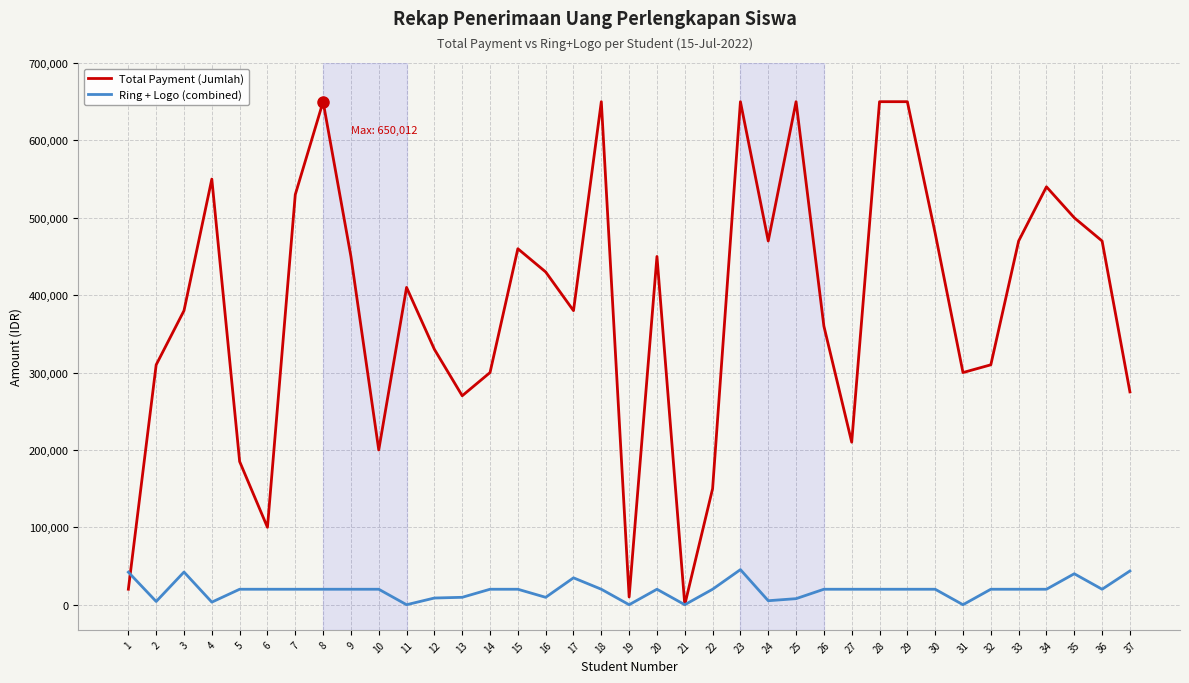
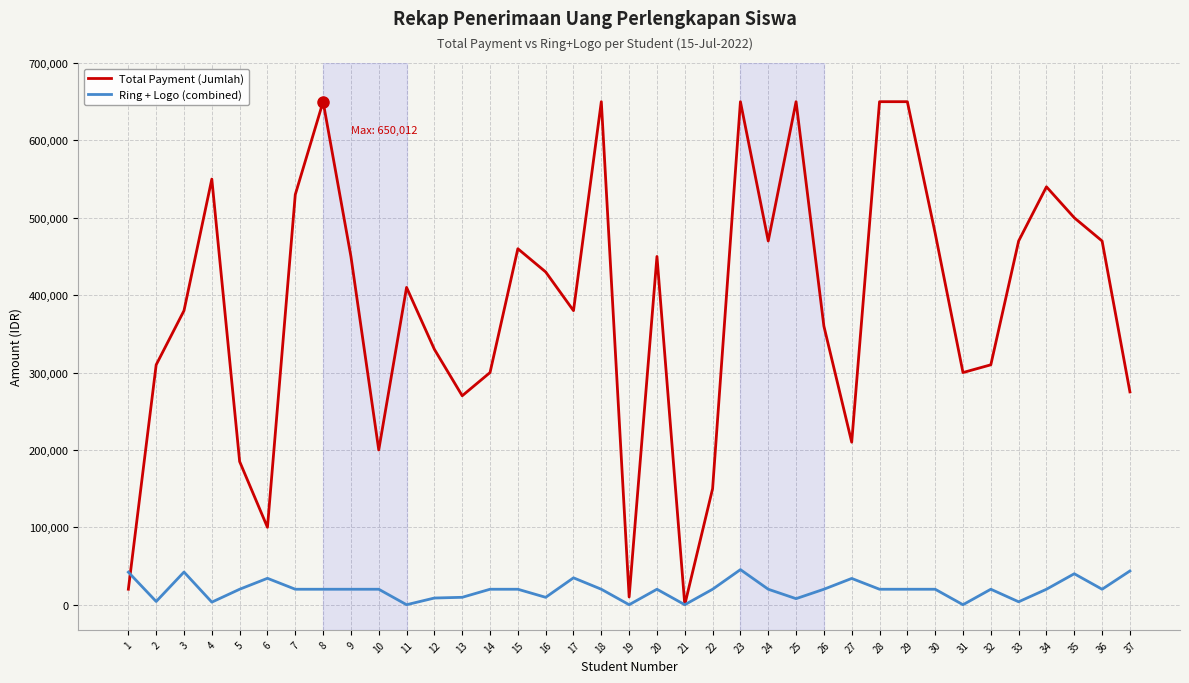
  {
    "Ring + Logo (combined)": {
      "1": "40,000",
      "2": "0",
      "3": "40,000",
      "4": "0",
      "5": "20,000",
-     "6": "20,000",
+     "6": "30,000",
      "7": "20,000",
      "8": "20,000",
      "9": "20,000",
      "10": "20,000",
      "11": "0",
      "12": "10,000",
      "13": "10,000",
      "14": "20,000",
      "15": "20,000",
      "16": "10,000",
      "17": "30,000",
      "18": "20,000",
      "19": "0",
      "20": "20,000",
      "22": "20,000",
      "23": "50,000",
-     "24": "10,000",
+     "24": "20,000",
      "25": "10,000",
      "26": "20,000",
-     "27": "20,000",
+     "27": "30,000",
      "28": "20,000",
      "29": "20,000",
      "30": "20,000",
      "31": "0",
      "32": "20,000",
-     "33": "20,000",
+     "33": "0",
      "34": "20,000",
      "35": "40,000",
      "36": "20,000",
      "37": "40,000"
    }
  }
